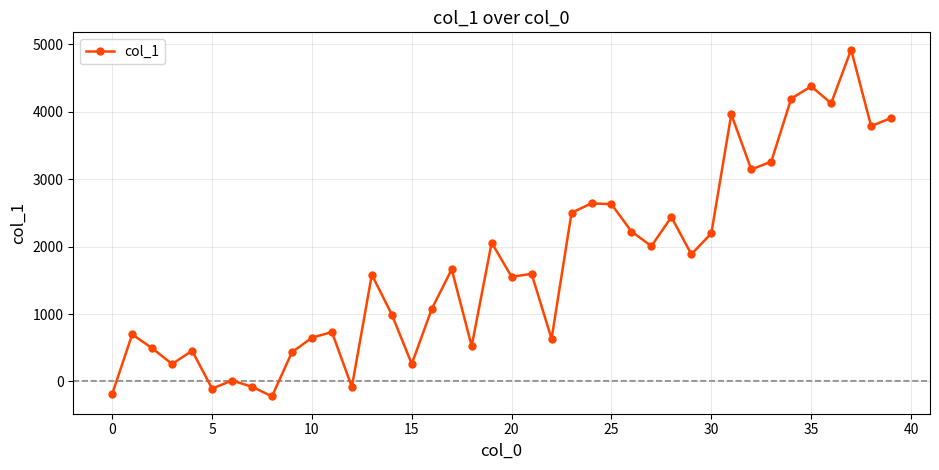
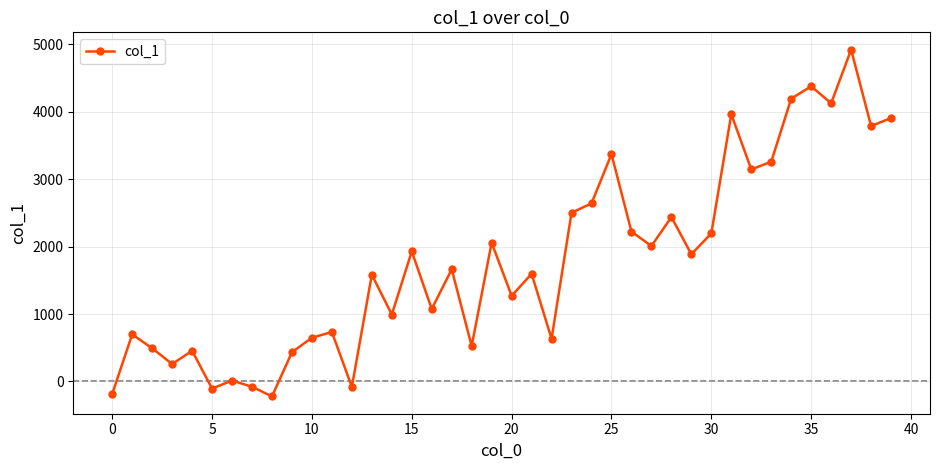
  {
    "0": -200,
    "5": -100,
    "10": 600,
-   "15": 300,
-   "20": 1600,
-   "25": 2600,
+   "15": 1900,
+   "20": 1300,
+   "25": 3400,
    "30": 2200,
    "35": 4400
  }
